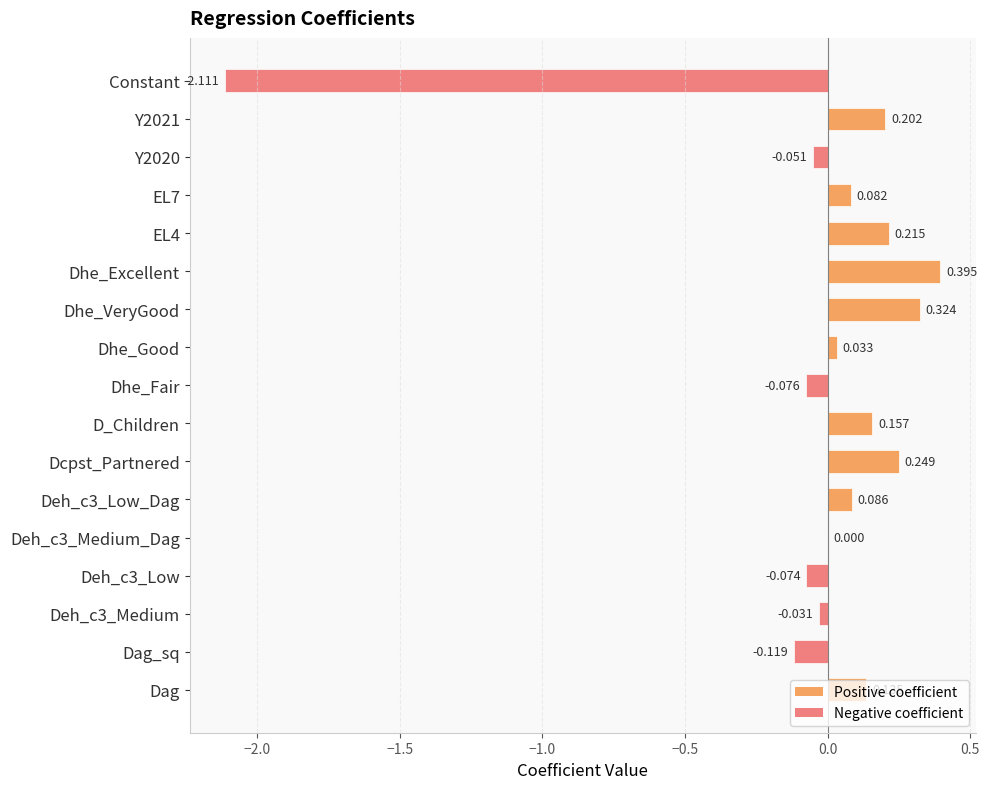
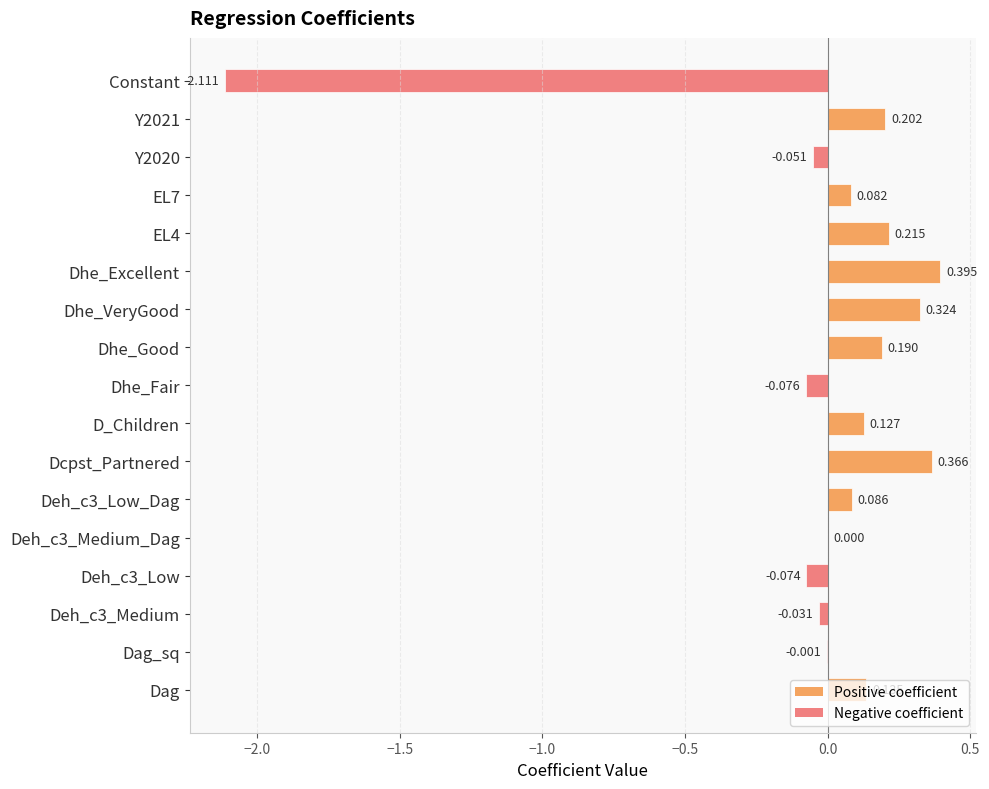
  {
    "Constant": -2.111,
    "Y2021": 0.202,
    "Y2020": -0.051,
    "EL7": 0.082,
    "EL4": 0.215,
    "Dhe_Excellent": 0.395,
    "Dhe_VeryGood": 0.324,
-   "Dhe_Good": 0.033,
+   "Dhe_Good": 0.190,
    "Dhe_Fair": -0.076,
-   "D_Children": 0.157,
-   "Dcpst_Partnered": 0.249,
+   "D_Children": 0.127,
+   "Dcpst_Partnered": 0.366,
    "Deh_c3_Low_Dag": 0.086,
    "Deh_c3_Medium_Dag": 0.000,
    "Deh_c3_Low": -0.074,
    "Deh_c3_Medium": -0.031,
-   "Dag_sq": -0.119
+   "Dag_sq": -0.001
  }
